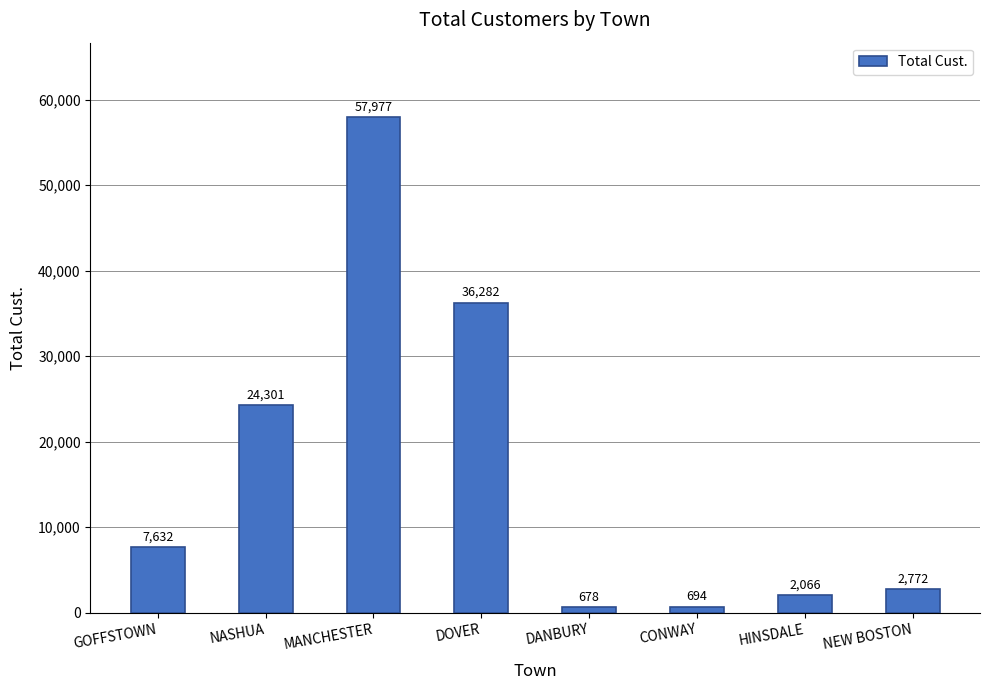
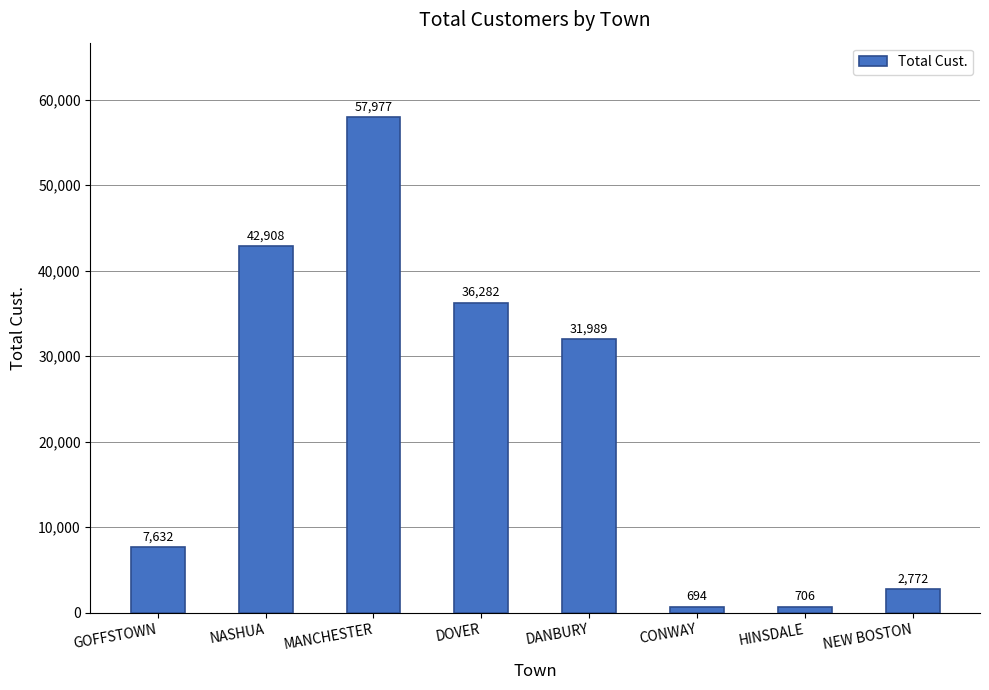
  {
    "GOFFSTOWN": "7,632",
-   "NASHUA": "24,301",
+   "NASHUA": "42,908",
    "MANCHESTER": "57,977",
    "DOVER": "36,282",
-   "DANBURY": "678",
+   "DANBURY": "31,989",
    "CONWAY": "694",
-   "HINSDALE": "2,066",
+   "HINSDALE": "706",
    "NEW BOSTON": "2,772"
  }
